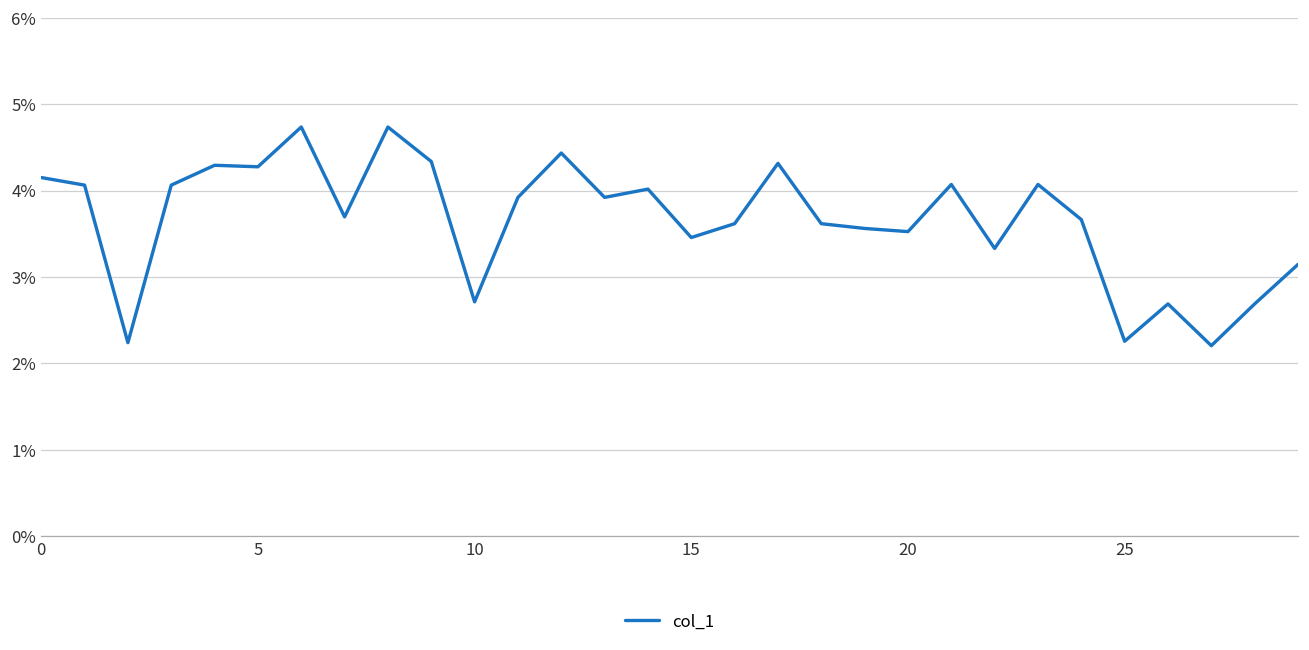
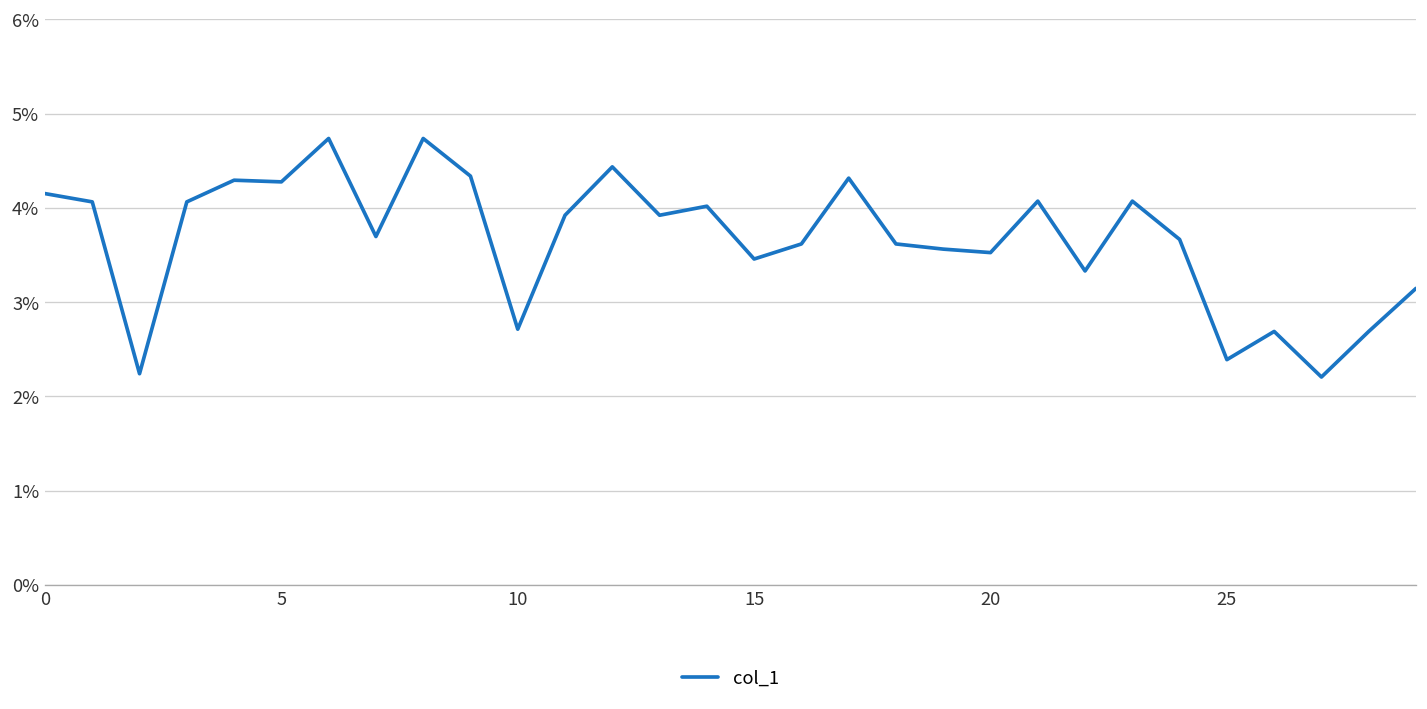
  {
    "0": "4.2%",
    "5": "4.3%",
    "10": "2.7%",
    "15": "3.5%",
    "20": "3.5%",
-   "25": "2.3%"
+   "25": "2.4%"
  }
